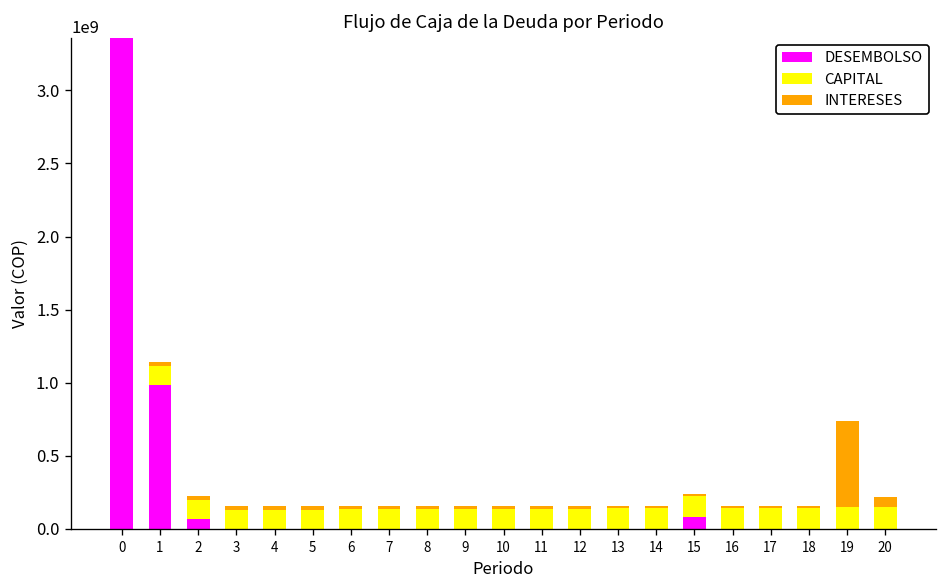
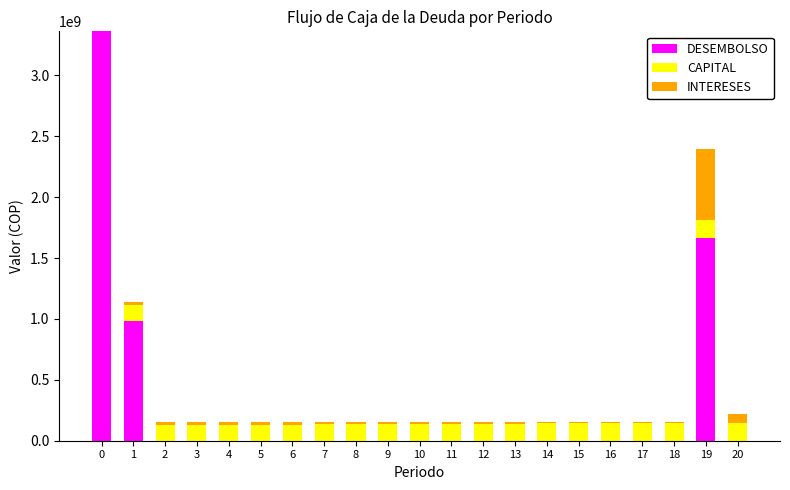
  {
    "DESEMBOLSO": {
      "0": 3360000000,
      "1": 990000000,
-     "2": 70000000,
+     "2": 0,
      "3": 0,
      "4": 0,
      "5": 0,
      "6": 0,
      "7": 0,
      "8": 0,
      "9": 0,
      "10": 0,
      "11": 0,
      "12": 0,
      "13": 0,
      "14": 0,
-     "15": 80000000,
+     "15": 0,
      "16": 0,
      "17": 0,
      "18": 0,
-     "19": 0,
+     "19": 1660000000,
      "20": 0
    },
    "CAPITAL": {
      "0": 0,
      "1": 130000000,
      "2": 130000000,
      "3": 130000000,
      "4": 130000000,
      "5": 130000000,
      "6": 130000000,
      "7": 130000000,
      "8": 130000000,
      "9": 140000000,
      "10": 140000000,
      "11": 140000000,
      "12": 140000000,
      "13": 140000000,
      "14": 140000000,
      "15": 140000000,
      "16": 140000000,
      "17": 140000000,
      "18": 150000000,
      "19": 150000000,
      "20": 150000000
    },
    "INTERESES": {
      "0": 0,
      "1": 30000000,
      "2": 30000000,
      "3": 20000000,
      "4": 20000000,
      "5": 20000000,
      "6": 20000000,
      "7": 20000000,
      "19": 590000000,
      "20": 70000000
    }
  }
